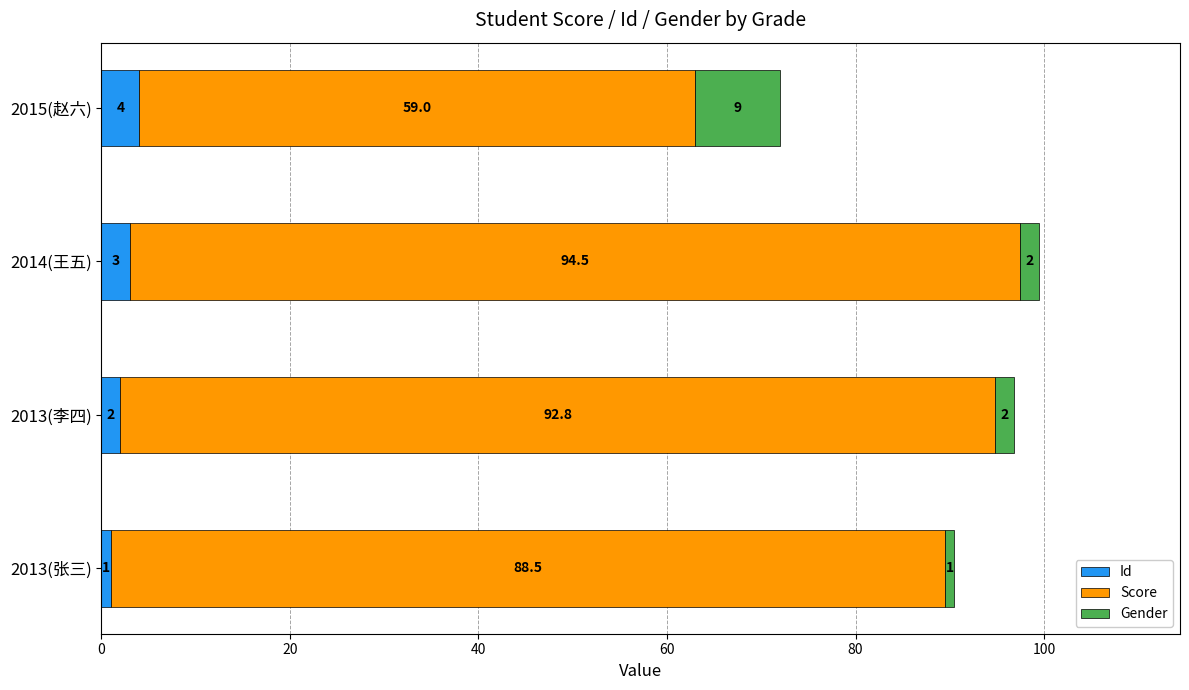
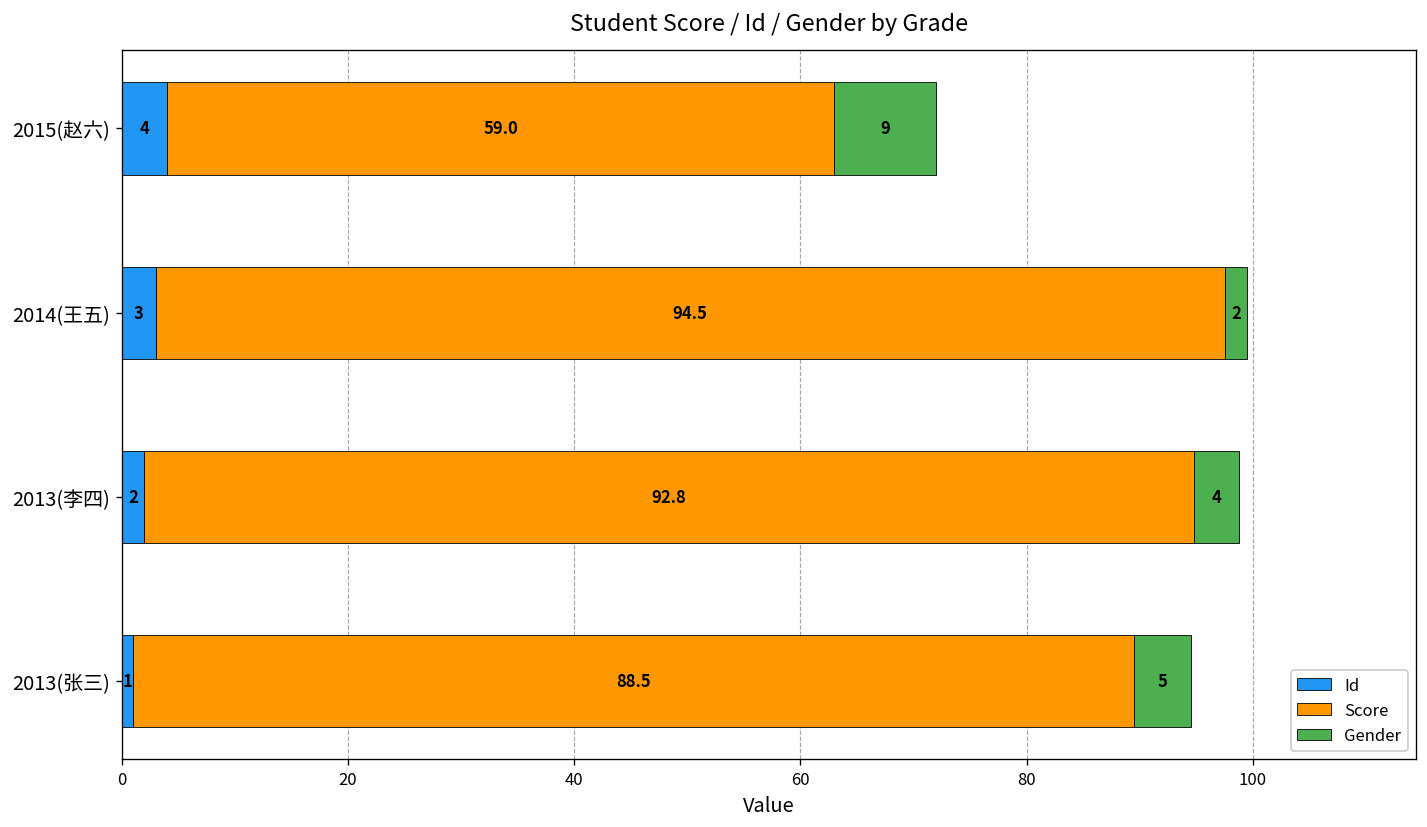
  {
    "Id": {
      "2015(赵六)": 4,
      "2014(王五)": 3,
      "2013(李四)": 2,
      "2013(张三)": 1
    },
    "Score": {
      "2015(赵六)": 59.0,
      "2014(王五)": 94.5,
      "2013(李四)": 92.8,
      "2013(张三)": 88.5
    },
    "Gender": {
      "2015(赵六)": 9,
      "2014(王五)": 2,
-     "2013(李四)": 2,
-     "2013(张三)": 1
+     "2013(李四)": 4,
+     "2013(张三)": 5
    }
  }
